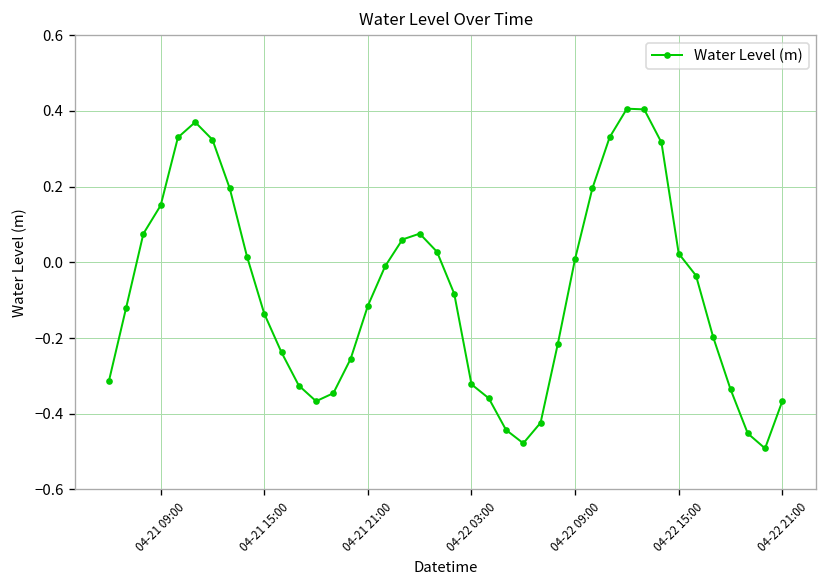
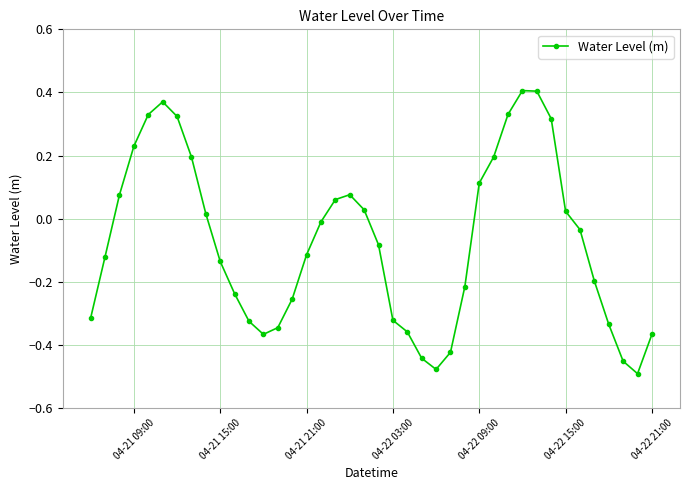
  {
-   "04-21 09:00": 0.15,
+   "04-21 09:00": 0.23,
    "04-21 15:00": -0.14,
    "04-21 21:00": -0.11,
    "04-22 03:00": -0.32,
-   "04-22 09:00": 0.01,
+   "04-22 09:00": 0.11,
    "04-22 15:00": 0.02,
    "04-22 21:00": -0.37
  }
